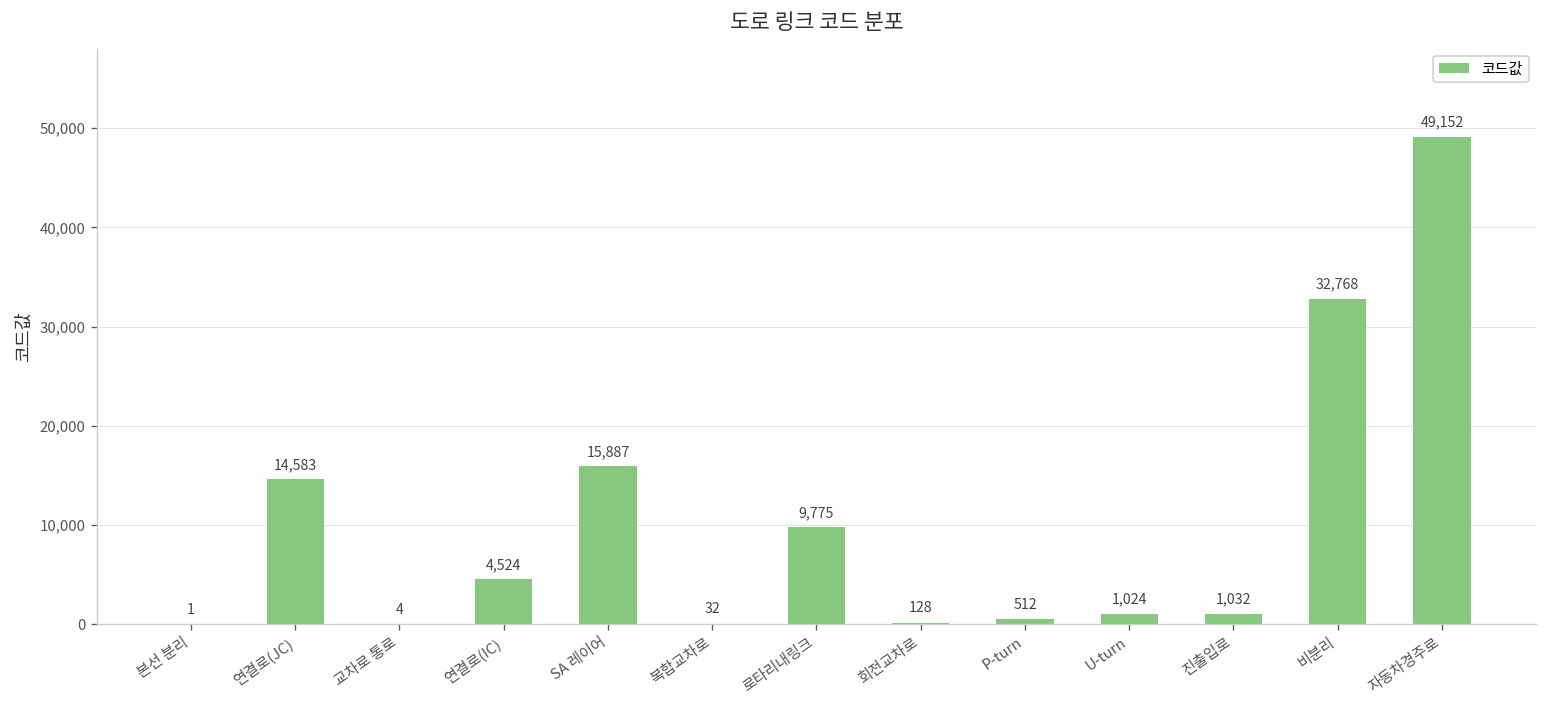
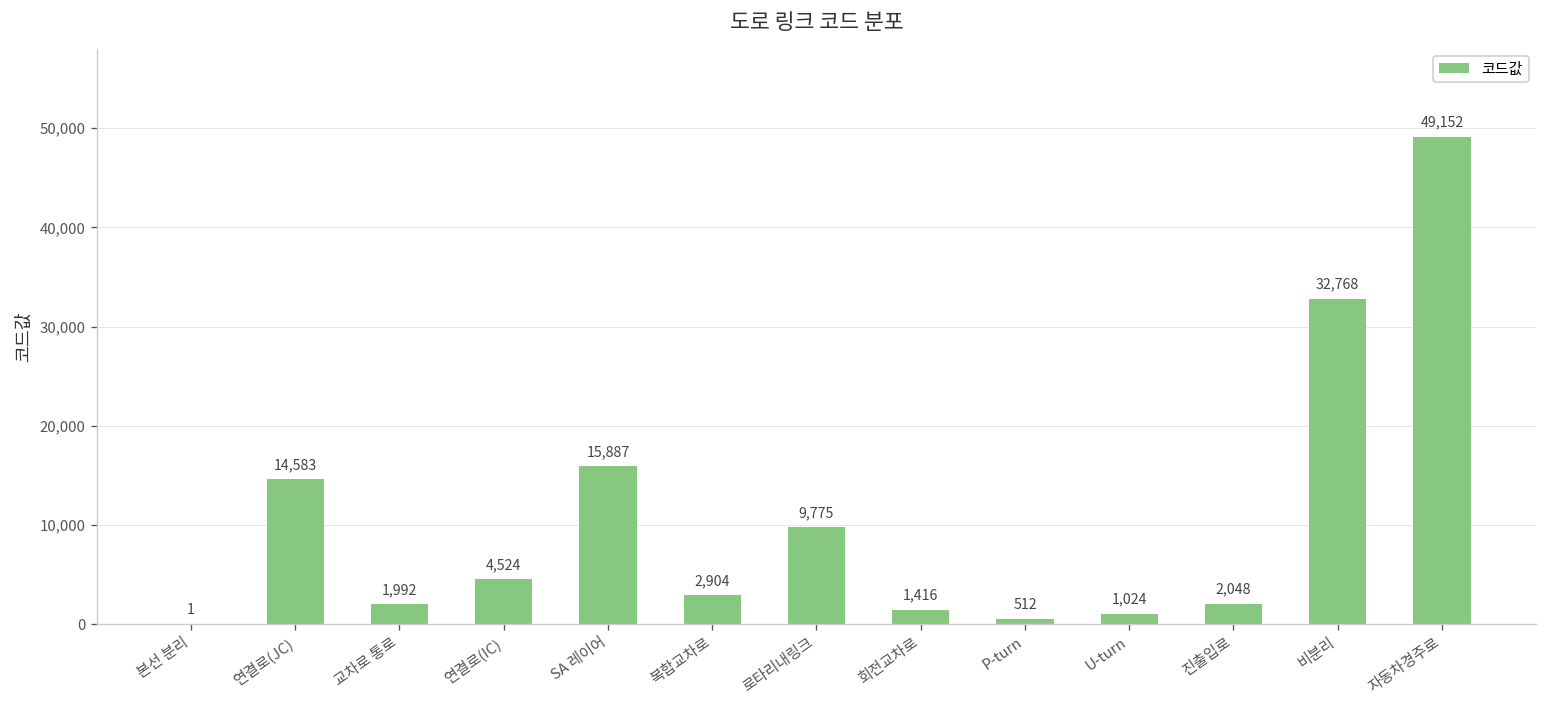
  {
    "본선 분리": "1",
    "연결로(JC)": "14,583",
-   "교차로 통로": "4",
+   "교차로 통로": "1,992",
    "연결로(IC)": "4,524",
    "SA 레이어": "15,887",
-   "복합교차로": "32",
+   "복합교차로": "2,904",
    "로타리내링크": "9,775",
-   "회전교차로": "128",
+   "회전교차로": "1,416",
    "P-turn": "512",
    "U-turn": "1,024",
-   "진출입로": "1,032",
+   "진출입로": "2,048",
    "비분리": "32,768",
    "자동차경주로": "49,152"
  }
